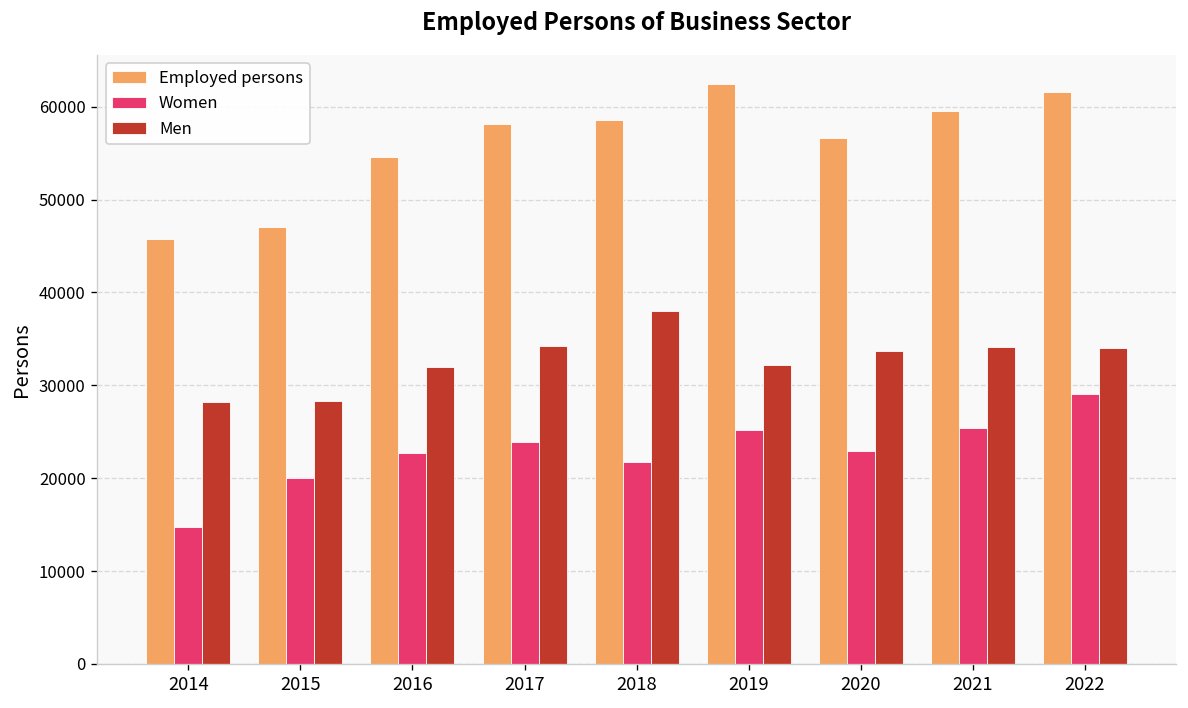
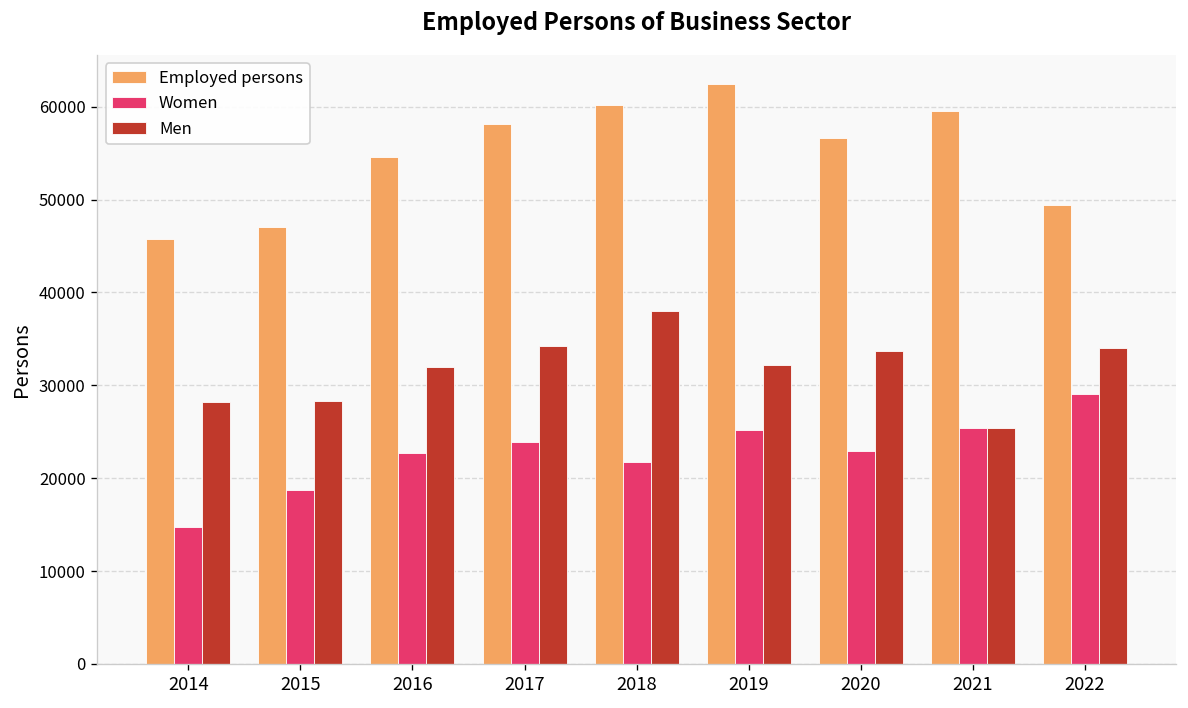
  {
    "Employed persons": {
      "2014": 46000,
      "2015": 47000,
      "2016": 55000,
      "2017": 58000,
-     "2018": 59000,
+     "2018": 60000,
      "2019": 62000,
      "2020": 57000,
      "2021": 59000,
-     "2022": 62000
+     "2022": 49000
    },
    "Women": {
      "2014": 15000,
-     "2015": 20000,
+     "2015": 19000,
      "2016": 23000,
      "2017": 24000,
      "2018": 22000,
      "2019": 25000,
      "2020": 23000,
      "2021": 25000,
      "2022": 29000
    },
    "Men": {
      "2014": 28000,
      "2015": 28000,
      "2016": 32000,
      "2017": 34000,
      "2018": 38000,
      "2019": 32000,
      "2020": 34000,
-     "2021": 34000,
+     "2021": 25000,
      "2022": 34000
    }
  }
